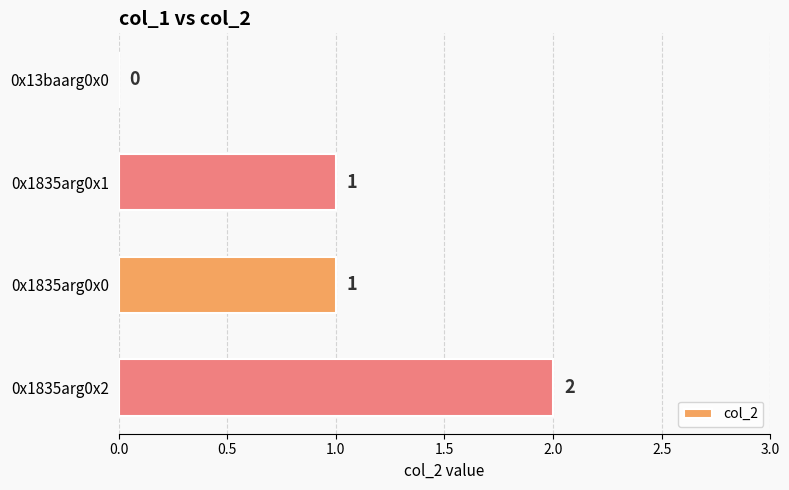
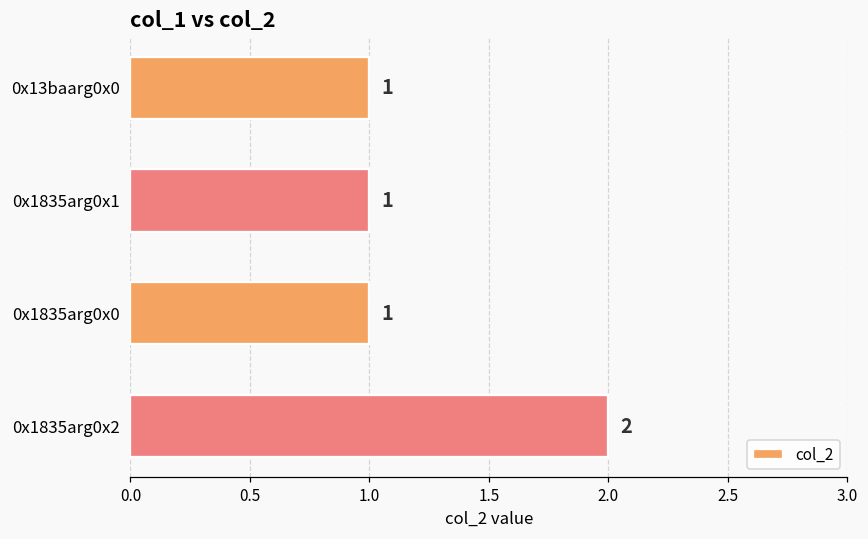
  {
-   "0x13baarg0x0": 0,
+   "0x13baarg0x0": 1,
    "0x1835arg0x1": 1,
    "0x1835arg0x0": 1,
    "0x1835arg0x2": 2
  }
